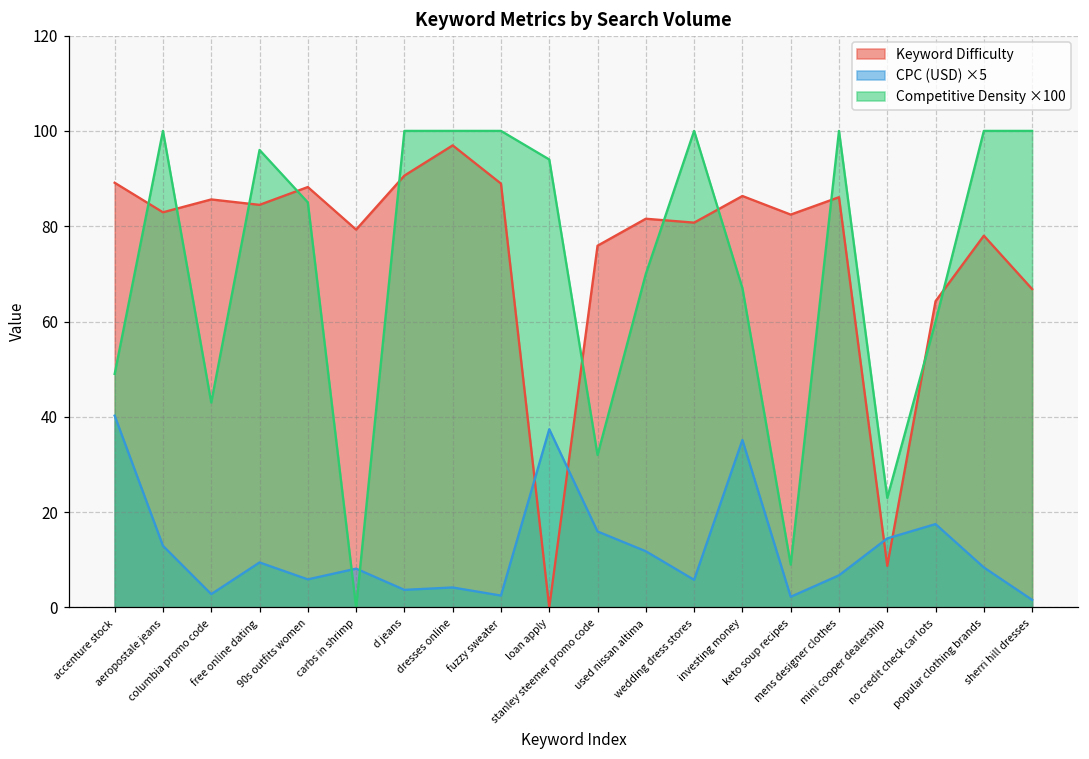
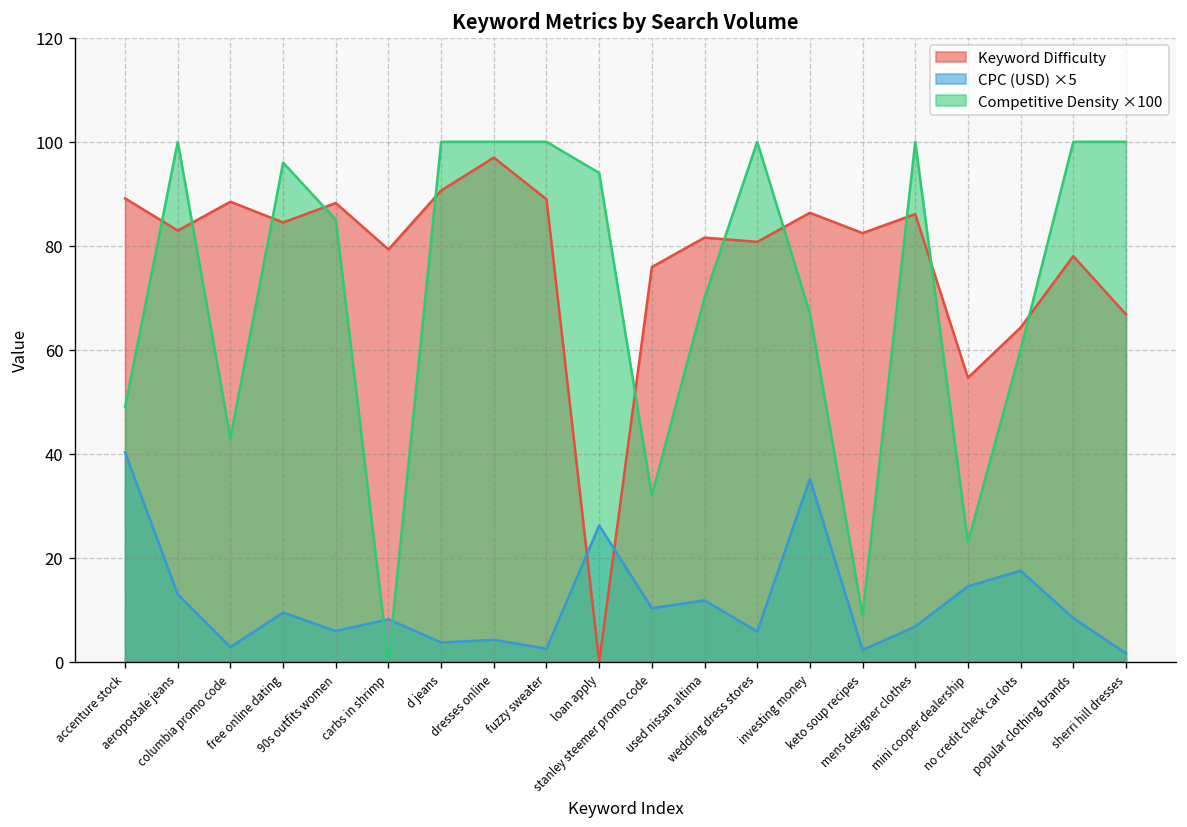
  {
    "Keyword Difficulty": {
      "accenture stock": 89,
      "aeropostale jeans": 83,
-     "columbia promo code": 86,
+     "columbia promo code": 88,
      "free online dating": 84,
      "90s outfits women": 88,
      "carbs in shrimp": 79,
      "d jeans": 91,
      "dresses online": 97,
      "fuzzy sweater": 89,
      "loan apply": 0,
      "stanley steemer promo code": 76,
      "used nissan altima": 82,
      "wedding dress stores": 81,
      "investing money": 86,
      "keto soup recipes": 82,
      "mens designer clothes": 86,
-     "mini cooper dealership": 9,
+     "mini cooper dealership": 55,
      "no credit check car lots": 64,
      "popular clothing brands": 78,
      "sherri hill dresses": 67
    },
    "CPC (USD) ×5": {
      "accenture stock": 40,
      "aeropostale jeans": 13,
      "columbia promo code": 3,
      "free online dating": 9,
      "90s outfits women": 6,
      "carbs in shrimp": 8,
      "d jeans": 4,
      "dresses online": 4,
      "fuzzy sweater": 3,
-     "loan apply": 37,
-     "stanley steemer promo code": 16,
+     "loan apply": 26,
+     "stanley steemer promo code": 10,
      "used nissan altima": 12,
      "wedding dress stores": 6,
      "investing money": 35,
      "keto soup recipes": 2,
      "mens designer clothes": 7,
      "mini cooper dealership": 15,
      "no credit check car lots": 18,
      "popular clothing brands": 8,
      "sherri hill dresses": 2
    },
    "Competitive Density ×100": {
      "accenture stock": 49,
      "aeropostale jeans": 100,
      "columbia promo code": 43,
      "free online dating": 96,
      "90s outfits women": 85,
      "carbs in shrimp": 0,
      "d jeans": 100,
      "dresses online": 100,
      "fuzzy sweater": 100,
      "loan apply": 94,
      "stanley steemer promo code": 32,
      "used nissan altima": 70,
      "wedding dress stores": 100,
      "investing money": 67,
      "keto soup recipes": 9,
      "mens designer clothes": 100,
      "mini cooper dealership": 23,
      "no credit check car lots": 60,
      "popular clothing brands": 100,
      "sherri hill dresses": 100
    }
  }
